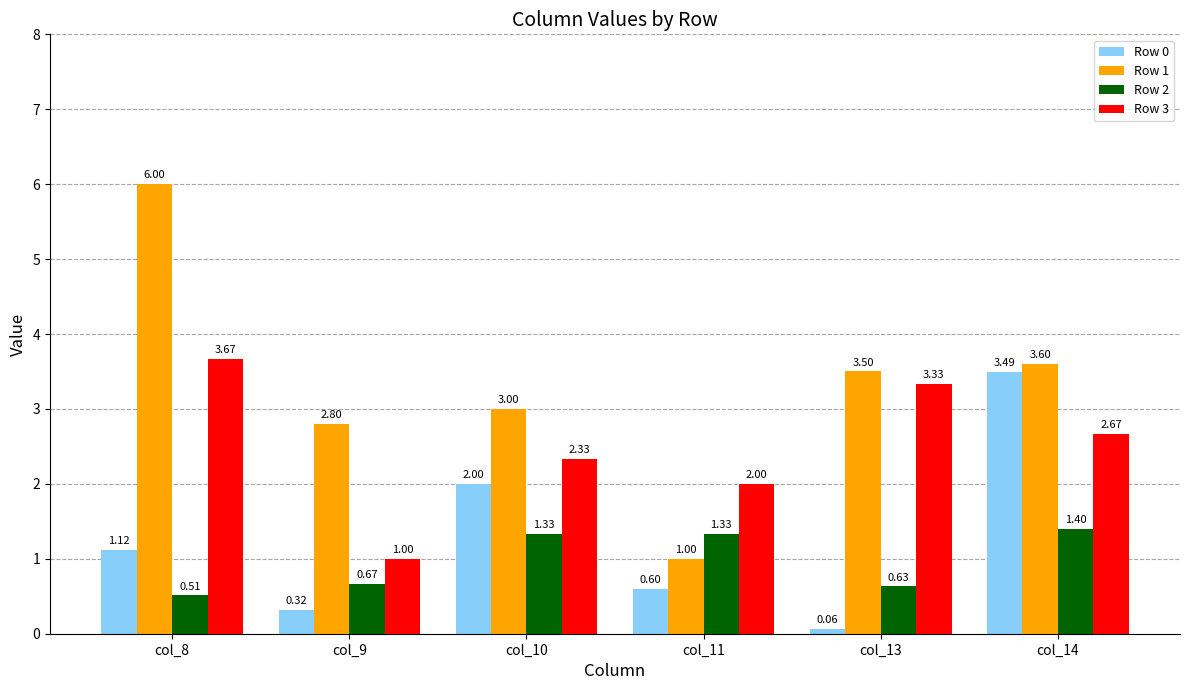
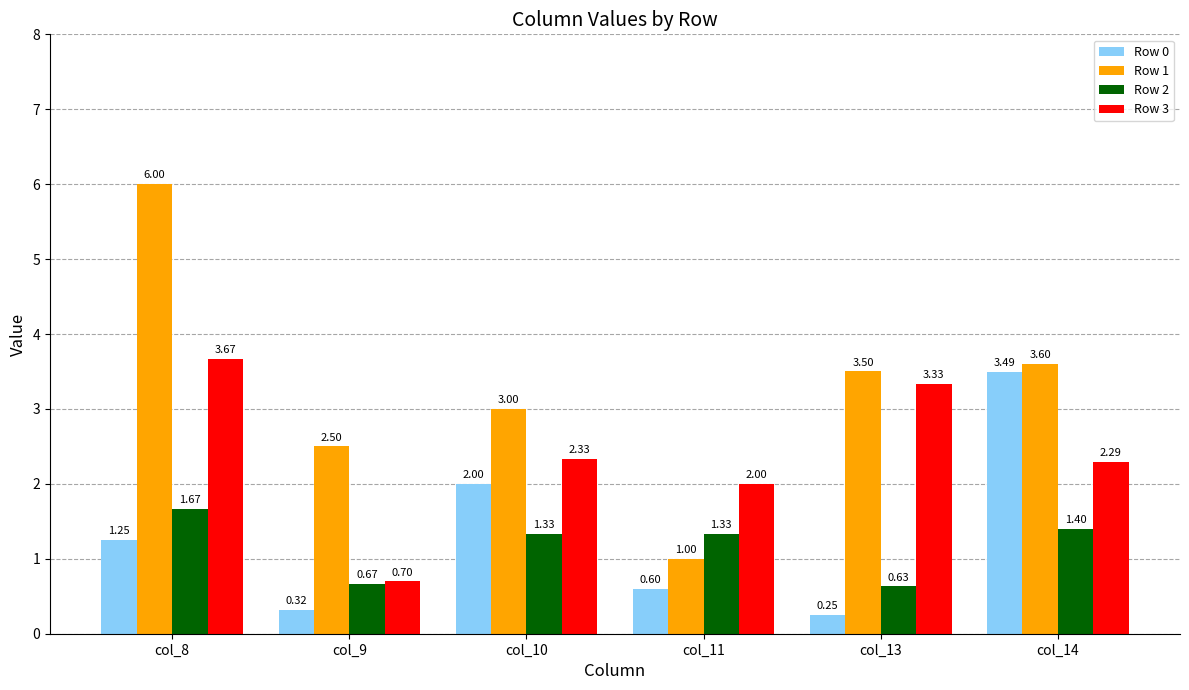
  {
    "Row 0": {
-     "col_8": 1.12,
+     "col_8": 1.25,
      "col_9": 0.32,
      "col_10": 2.00,
      "col_11": 0.60,
-     "col_13": 0.06,
+     "col_13": 0.25,
      "col_14": 3.49
    },
    "Row 1": {
      "col_8": 6.00,
-     "col_9": 2.80,
+     "col_9": 2.50,
      "col_10": 3.00,
      "col_11": 1.00,
      "col_13": 3.50,
      "col_14": 3.60
    },
    "Row 2": {
-     "col_8": 0.51,
+     "col_8": 1.67,
      "col_9": 0.67,
      "col_10": 1.33,
      "col_11": 1.33,
      "col_13": 0.63,
      "col_14": 1.40
    },
    "Row 3": {
      "col_8": 3.67,
-     "col_9": 1.00,
+     "col_9": 0.70,
      "col_10": 2.33,
      "col_11": 2.00,
      "col_13": 3.33,
-     "col_14": 2.67
+     "col_14": 2.29
    }
  }
